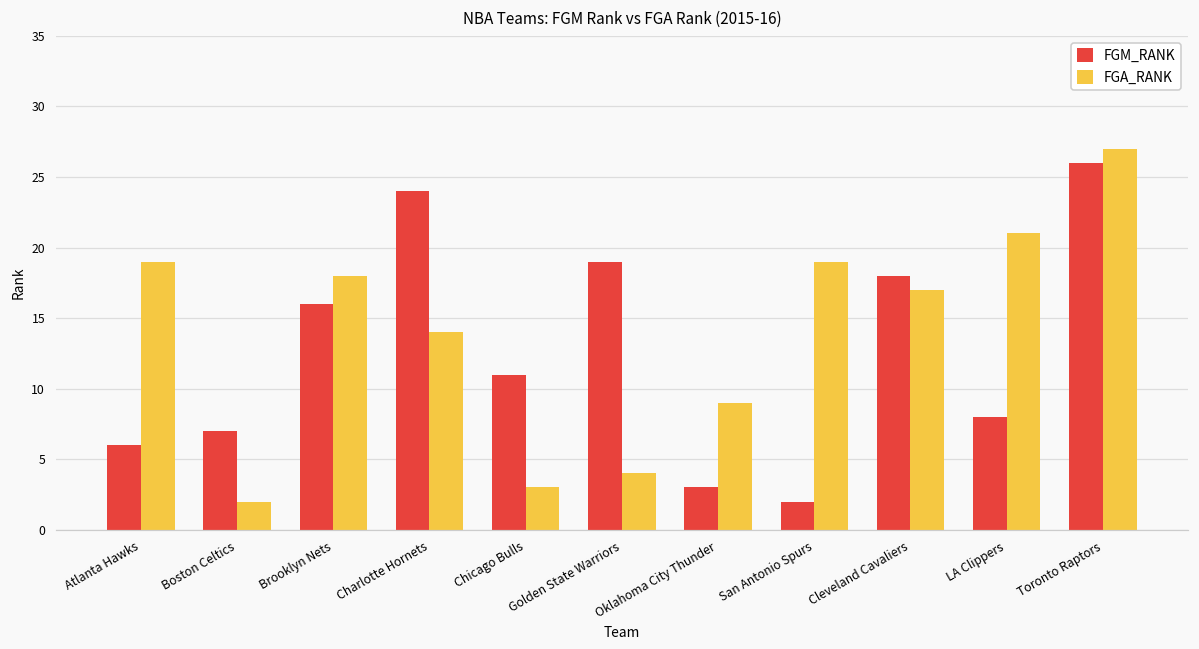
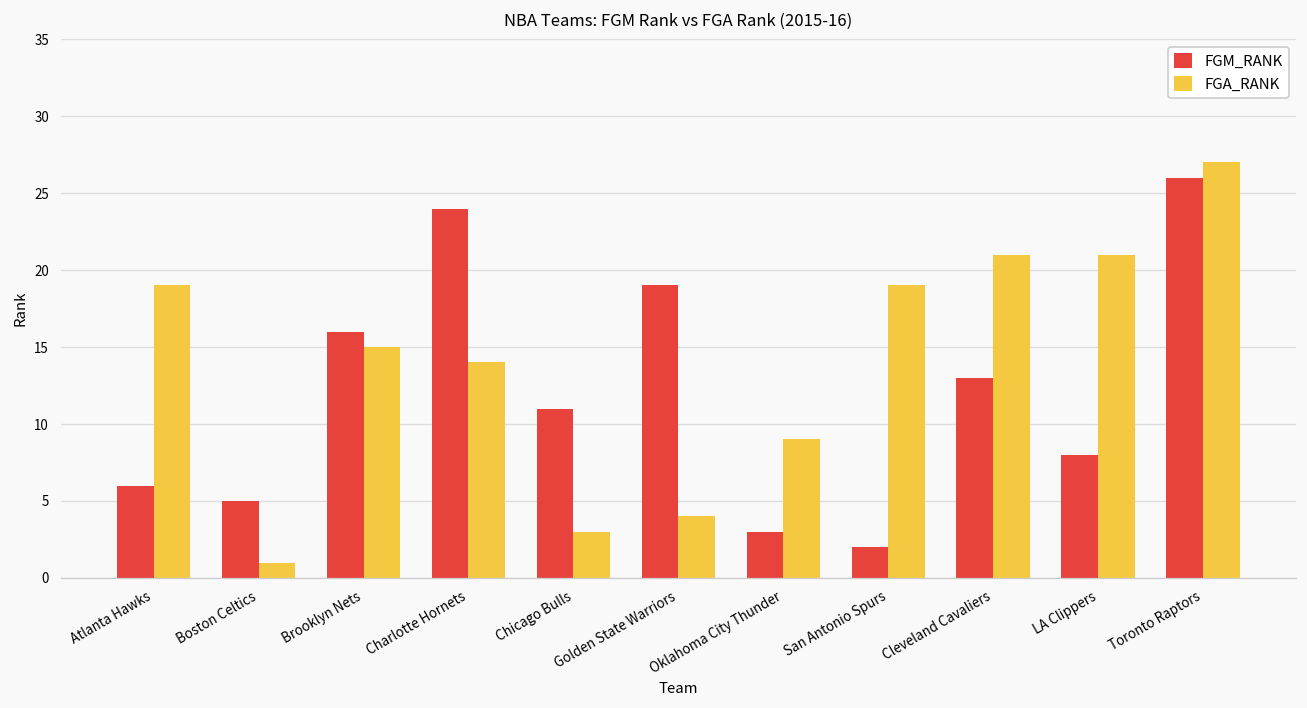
  {
    "FGM_RANK": {
      "Atlanta Hawks": 6,
-     "Boston Celtics": 7,
+     "Boston Celtics": 5,
      "Brooklyn Nets": 16,
      "Charlotte Hornets": 24,
      "Chicago Bulls": 11,
      "Golden State Warriors": 19,
      "Oklahoma City Thunder": 3,
      "San Antonio Spurs": 2,
-     "Cleveland Cavaliers": 18,
+     "Cleveland Cavaliers": 13,
      "LA Clippers": 8,
      "Toronto Raptors": 26
    },
    "FGA_RANK": {
      "Atlanta Hawks": 19,
-     "Boston Celtics": 2,
-     "Brooklyn Nets": 18,
+     "Boston Celtics": 1,
+     "Brooklyn Nets": 15,
      "Charlotte Hornets": 14,
      "Chicago Bulls": 3,
      "Golden State Warriors": 4,
      "Oklahoma City Thunder": 9,
      "San Antonio Spurs": 19,
-     "Cleveland Cavaliers": 17,
+     "Cleveland Cavaliers": 21,
      "LA Clippers": 21,
      "Toronto Raptors": 27
    }
  }
